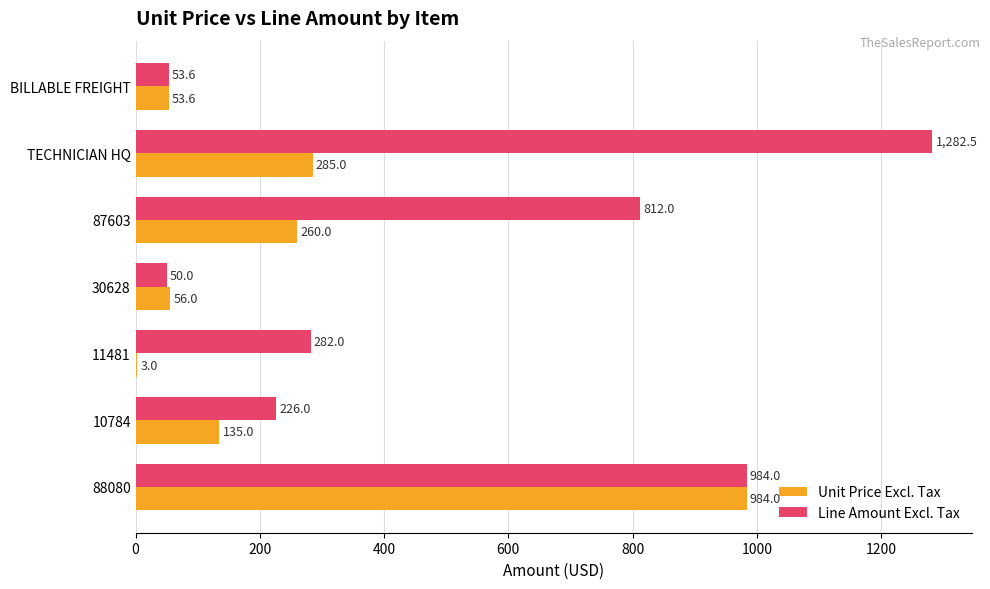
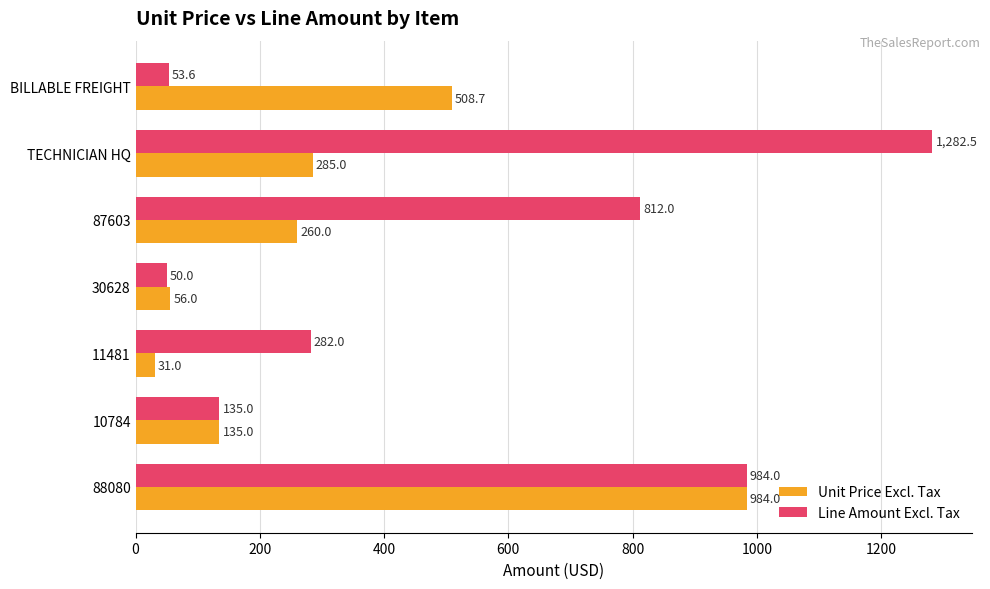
  {
    "Unit Price Excl. Tax": {
-     "BILLABLE FREIGHT": "53.6",
+     "BILLABLE FREIGHT": "508.7",
      "TECHNICIAN HQ": "285.0",
      "87603": "260.0",
      "30628": "56.0",
-     "11481": "3.0",
+     "11481": "31.0",
      "10784": "135.0",
      "88080": "984.0"
    },
    "Line Amount Excl. Tax": {
      "BILLABLE FREIGHT": "53.6",
      "TECHNICIAN HQ": "1,282.5",
      "87603": "812.0",
      "30628": "50.0",
      "11481": "282.0",
-     "10784": "226.0",
+     "10784": "135.0",
      "88080": "984.0"
    }
  }
